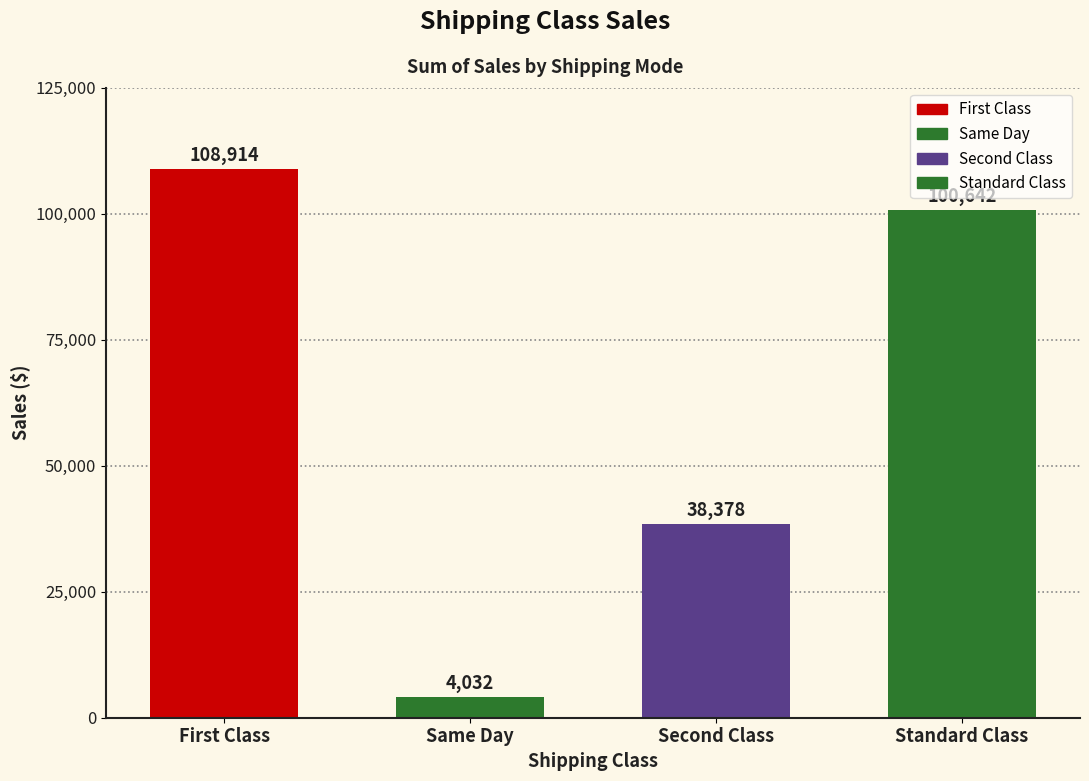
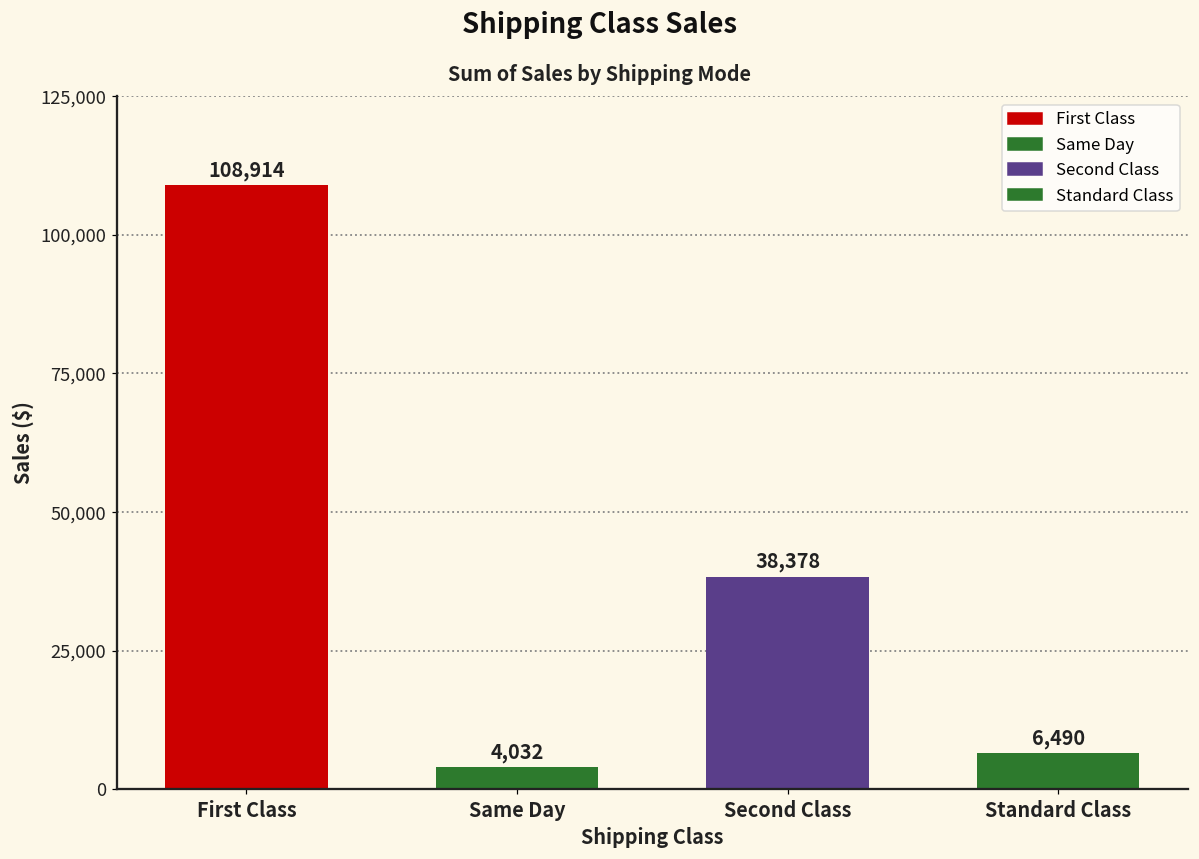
  {
-   "Standard Class": "101,000"
+   "Standard Class": "6,000"
  }
